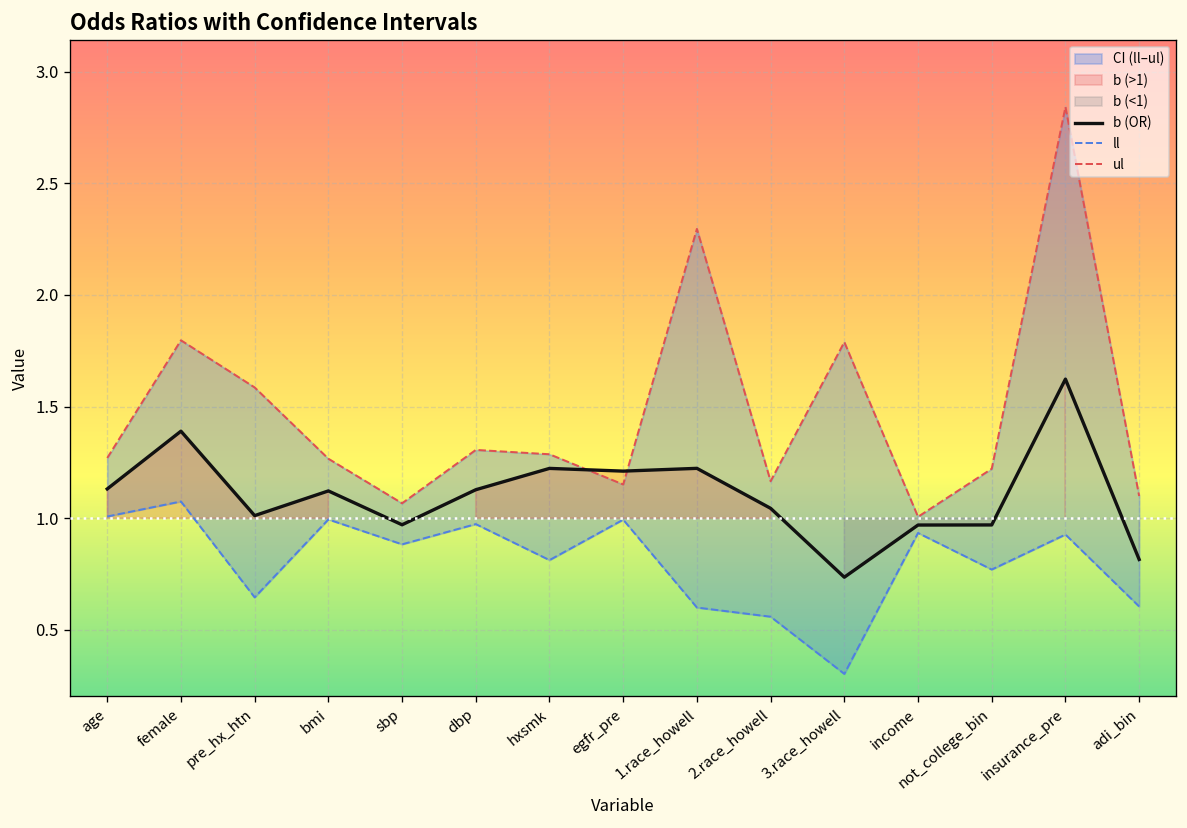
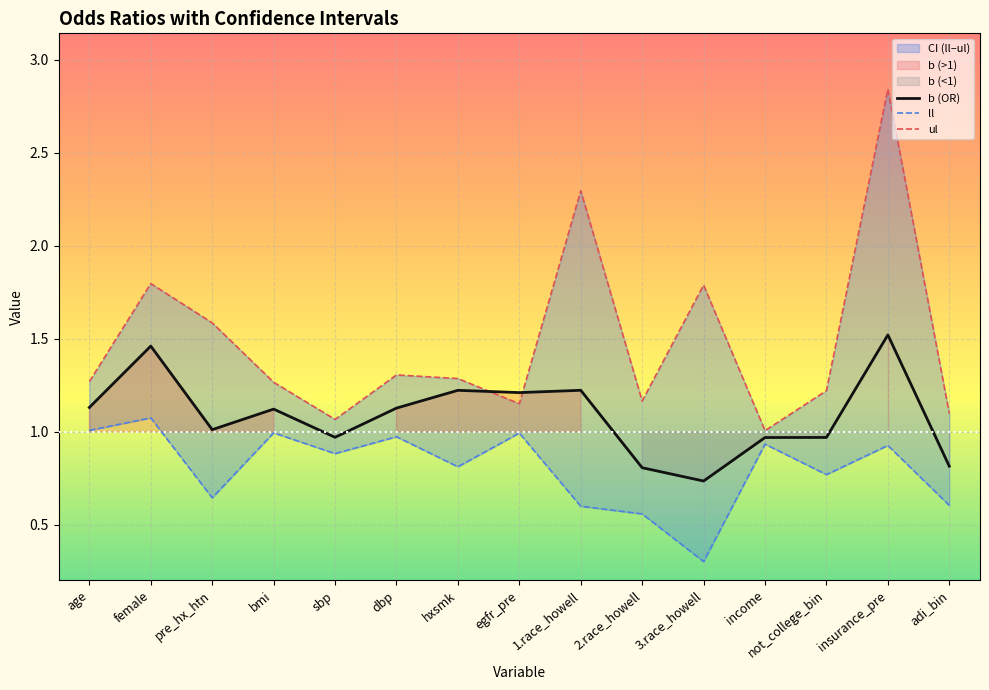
  {
    "b (OR)": {
      "age": 1.13,
-     "female": 1.39,
+     "female": 1.46,
      "pre_hx_htn": 1.01,
      "bmi": 1.12,
      "sbp": 0.97,
      "dbp": 1.13,
      "hxsmk": 1.22,
      "egfr_pre": 1.21,
      "1.race_howell": 1.22,
-     "2.race_howell": 1.04,
+     "2.race_howell": 0.81,
      "3.race_howell": 0.74,
      "income": 0.97,
      "not_college_bin": 0.97,
-     "insurance_pre": 1.62,
+     "insurance_pre": 1.52,
      "adi_bin": 0.82
    }
  }
